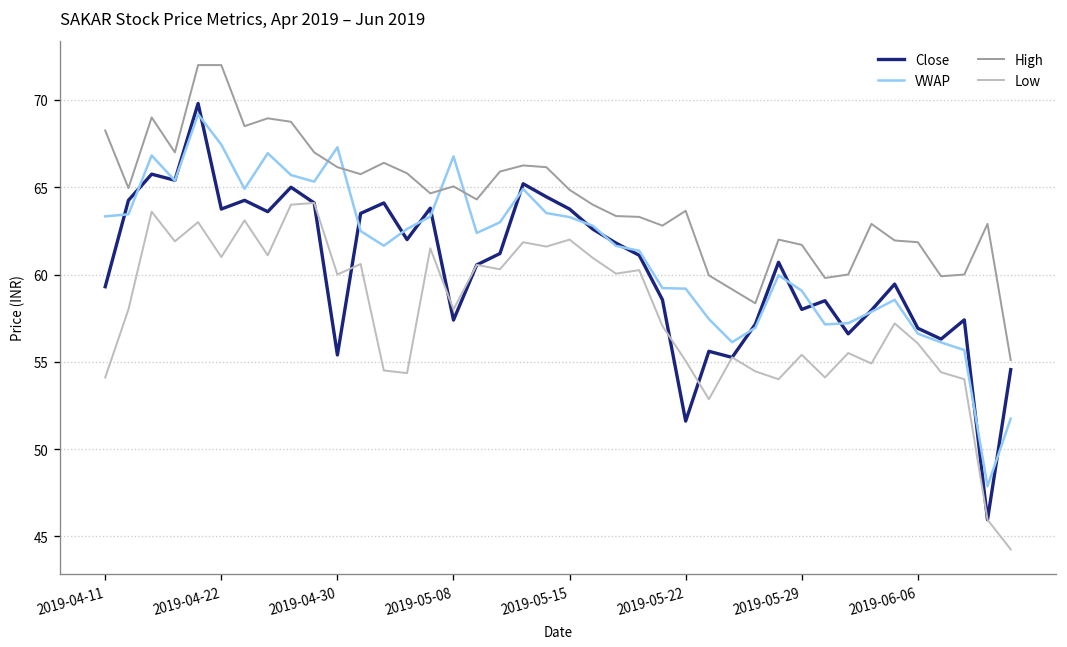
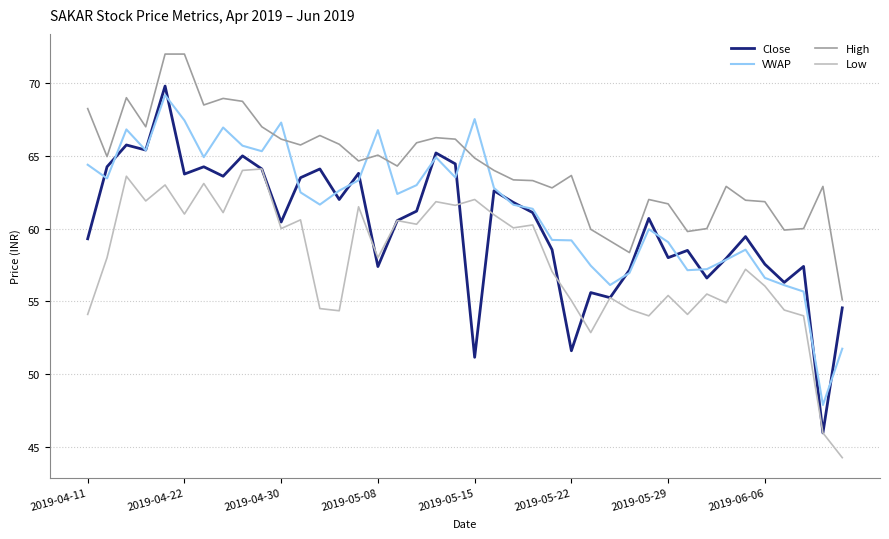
  {
    "Close": {
      "2019-04-11": 59.3,
      "2019-04-22": 63.8,
-     "2019-04-30": 55.4,
+     "2019-04-30": 60.5,
      "2019-05-08": 57.4,
-     "2019-05-15": 63.8,
+     "2019-05-15": 51.2,
      "2019-05-22": 51.6,
      "2019-05-29": 58.0,
-     "2019-06-06": 56.9
+     "2019-06-06": 57.6
    },
    "VWAP": {
-     "2019-04-11": 63.3,
+     "2019-04-11": 64.4,
      "2019-04-22": 67.4,
      "2019-04-30": 67.3,
      "2019-05-08": 66.8,
-     "2019-05-15": 63.3,
+     "2019-05-15": 67.5,
      "2019-05-22": 59.2,
      "2019-05-29": 59.1,
      "2019-06-06": 56.6
    }
  }
